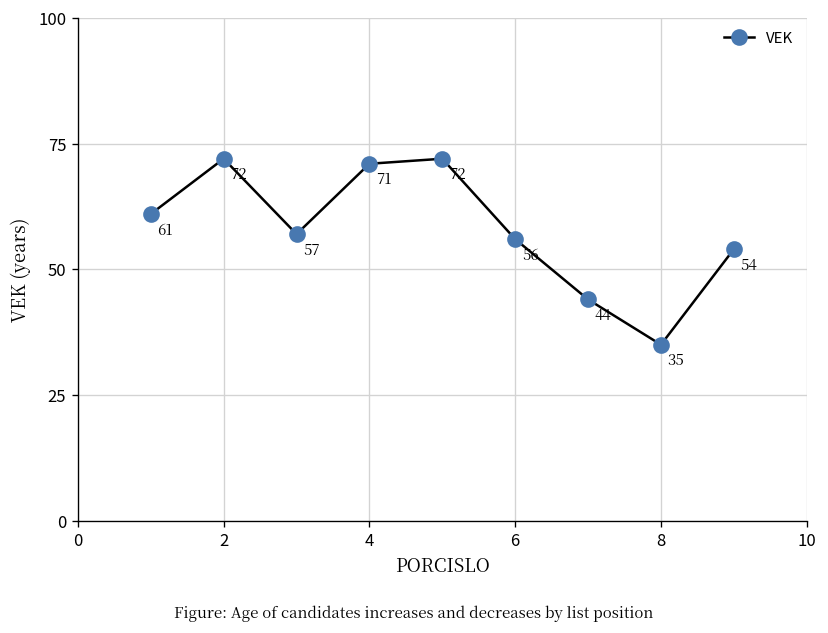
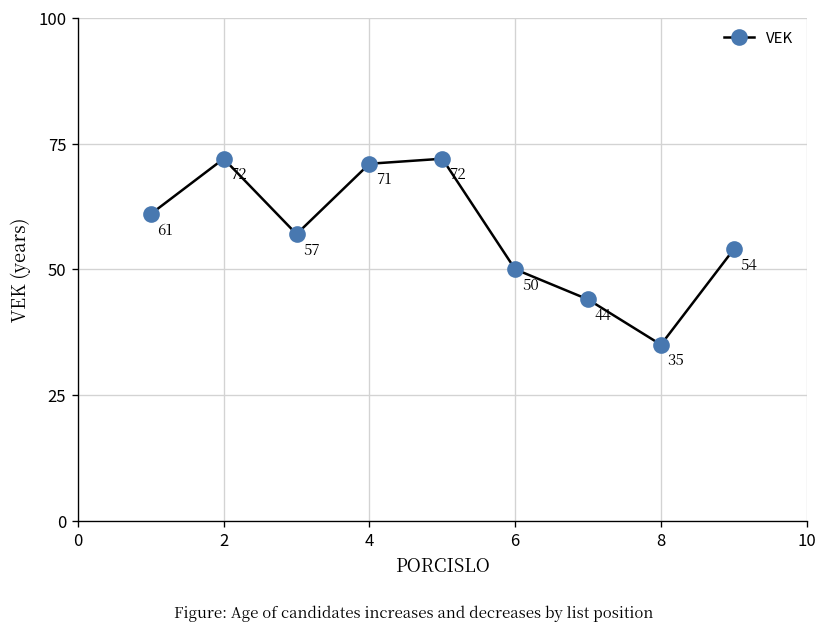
  {
    "2": 72,
    "4": 71,
-   "6": 56,
+   "6": 50,
    "8": 35
  }
